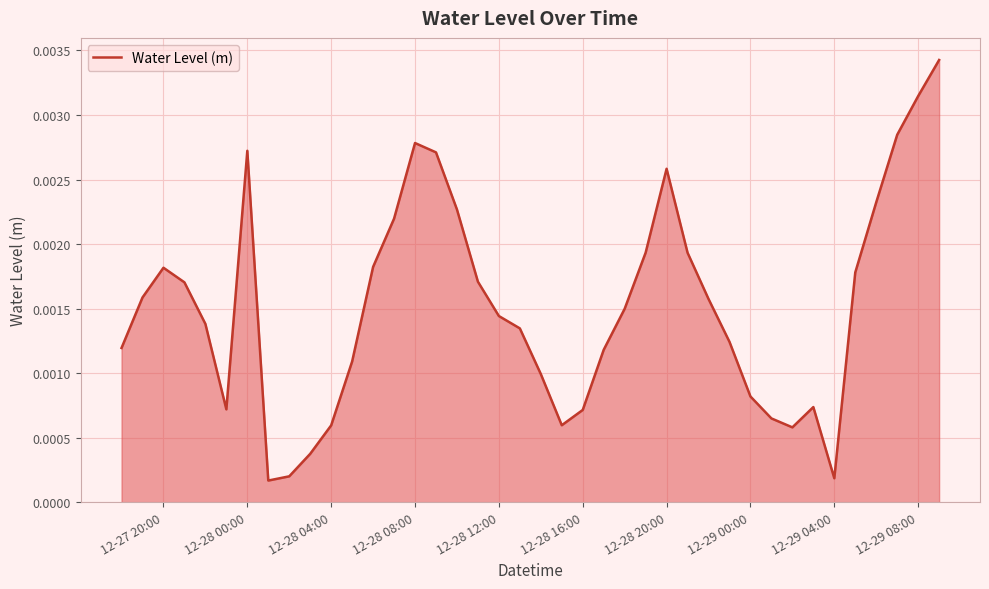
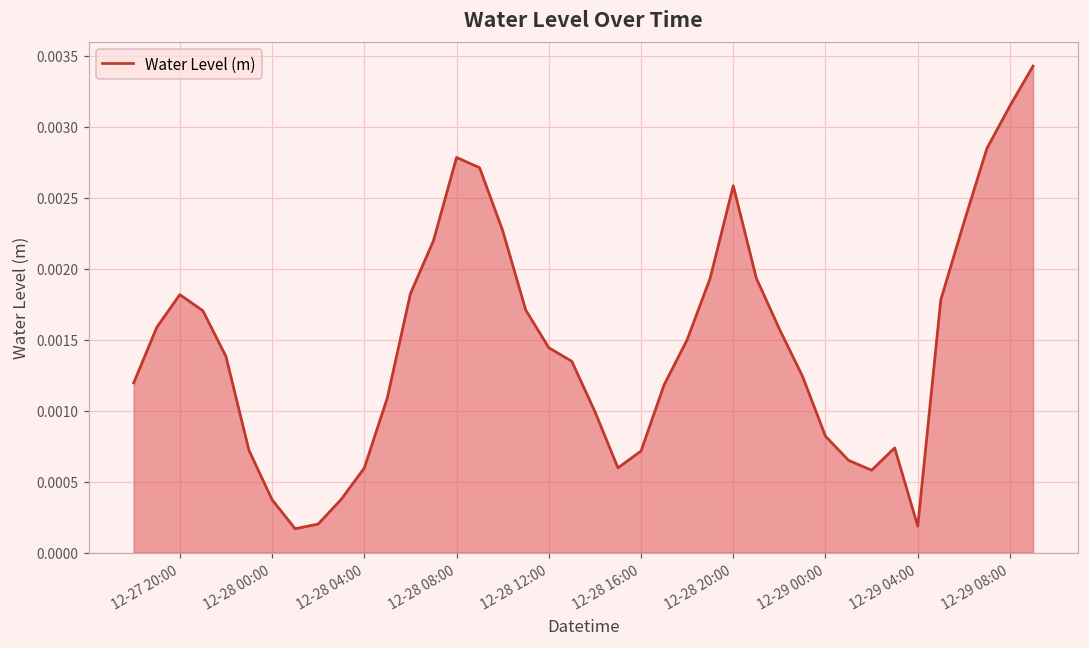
  {
    "12-27 20:00": 0.00182,
-   "12-28 00:00": 0.00272,
+   "12-28 00:00": 0.00037,
    "12-28 04:00": 0.00060,
    "12-28 08:00": 0.00278,
    "12-28 12:00": 0.00144,
    "12-28 16:00": 0.00071,
    "12-28 20:00": 0.00258,
    "12-29 00:00": 0.00082,
    "12-29 04:00": 0.00019,
    "12-29 08:00": 0.00315
  }
